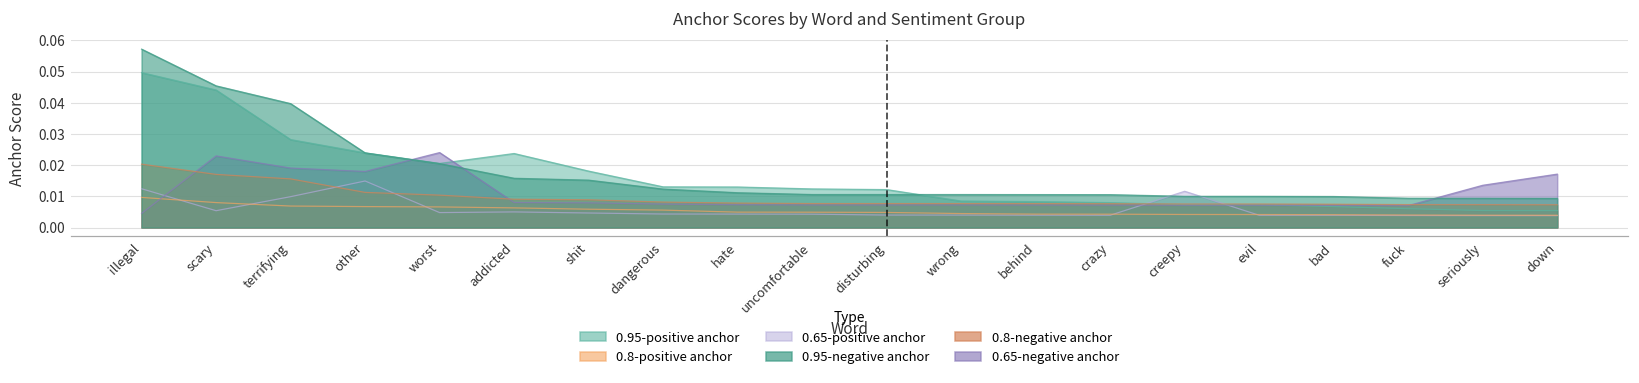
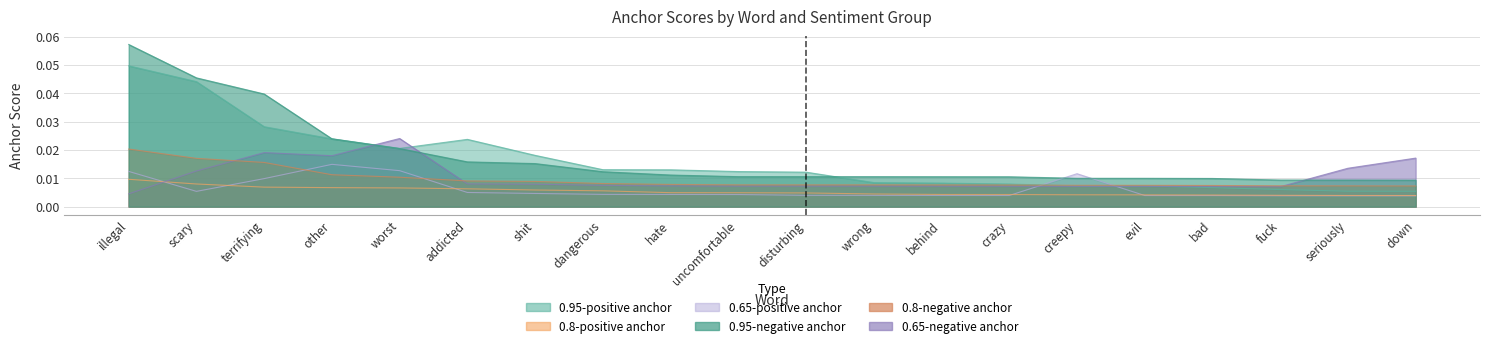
  {
    "0.65-positive anchor": {
      "illegal": 0.012,
      "scary": 0.005,
      "terrifying": 0.010,
      "other": 0.015,
-     "worst": 0.005,
+     "worst": 0.013,
      "addicted": 0.005,
      "shit": 0.005,
      "dangerous": 0.004,
      "creepy": 0.012
    },
    "0.65-negative anchor": {
      "illegal": 0.005,
-     "scary": 0.023,
+     "scary": 0.013,
      "terrifying": 0.019,
      "other": 0.018,
      "worst": 0.024,
      "addicted": 0.008,
      "shit": 0.008,
      "seriously": 0.014,
      "down": 0.017
    }
  }
